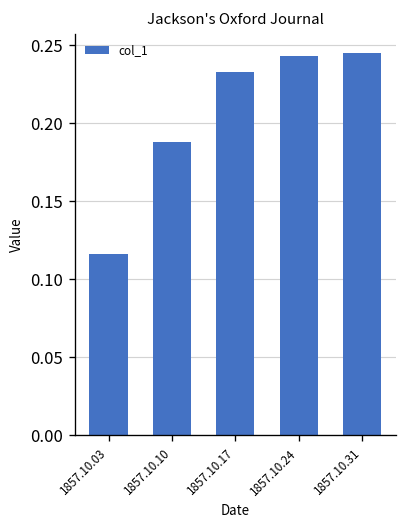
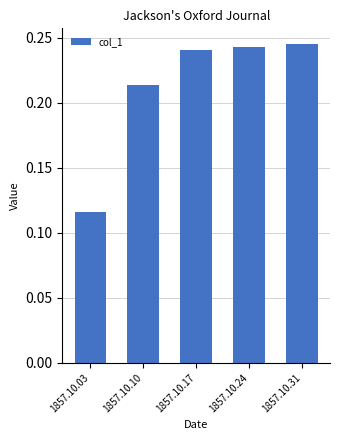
  {
    "1857.10.03": 0.116,
-   "1857.10.10": 0.188,
-   "1857.10.17": 0.233,
+   "1857.10.10": 0.214,
+   "1857.10.17": 0.241,
    "1857.10.24": 0.243,
    "1857.10.31": 0.245
  }
